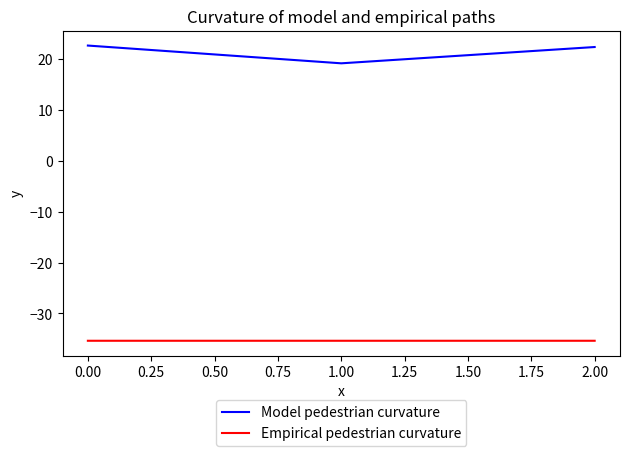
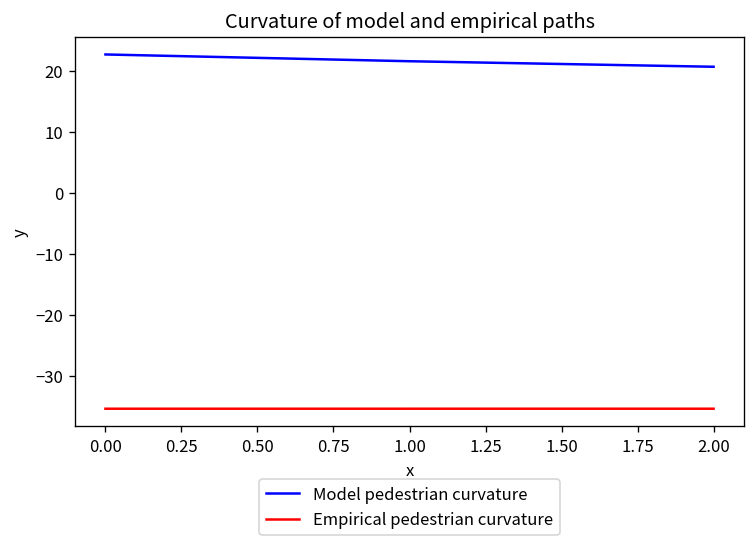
  {
    "Model pedestrian curvature": {
      "0.00": 23,
-     "1.00": 19,
-     "2.00": 22
+     "1.00": 22,
+     "2.00": 21
    },
    "Empirical pedestrian curvature": {
      "0.00": -35,
      "1.00": -35,
      "2.00": -35
    }
  }
